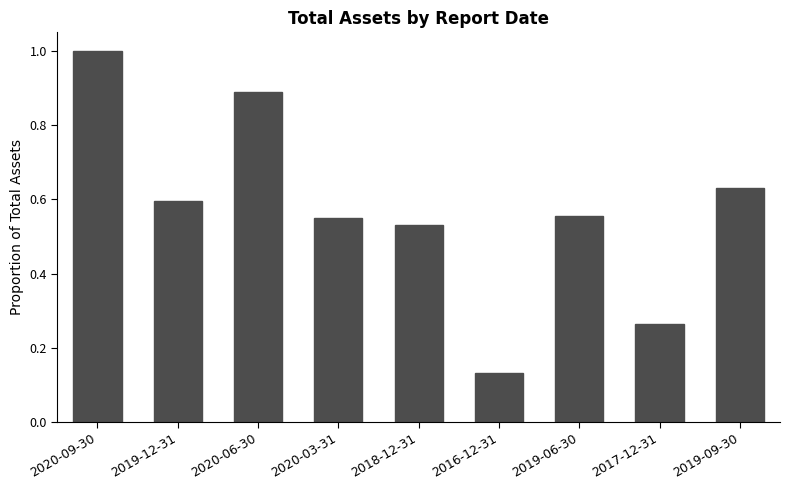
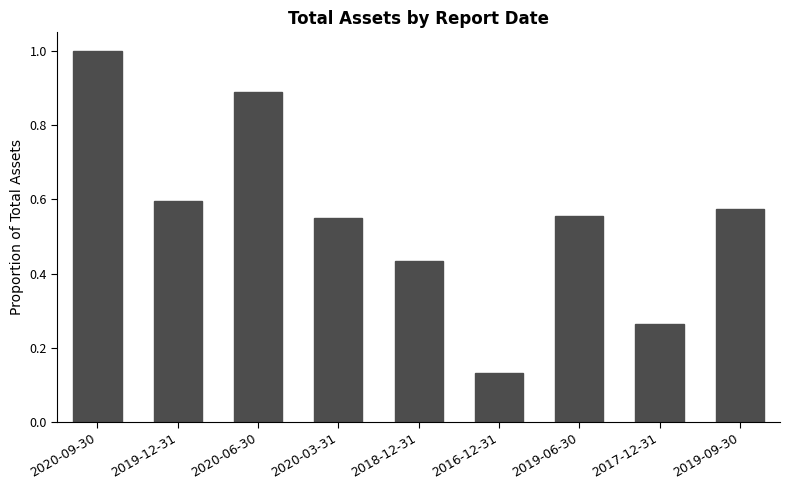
  {
    "2020-09-30": 1.00,
    "2019-12-31": 0.59,
    "2020-06-30": 0.89,
    "2020-03-31": 0.55,
-   "2018-12-31": 0.53,
+   "2018-12-31": 0.44,
    "2016-12-31": 0.13,
    "2019-06-30": 0.56,
    "2017-12-31": 0.27,
-   "2019-09-30": 0.63
+   "2019-09-30": 0.57
  }
